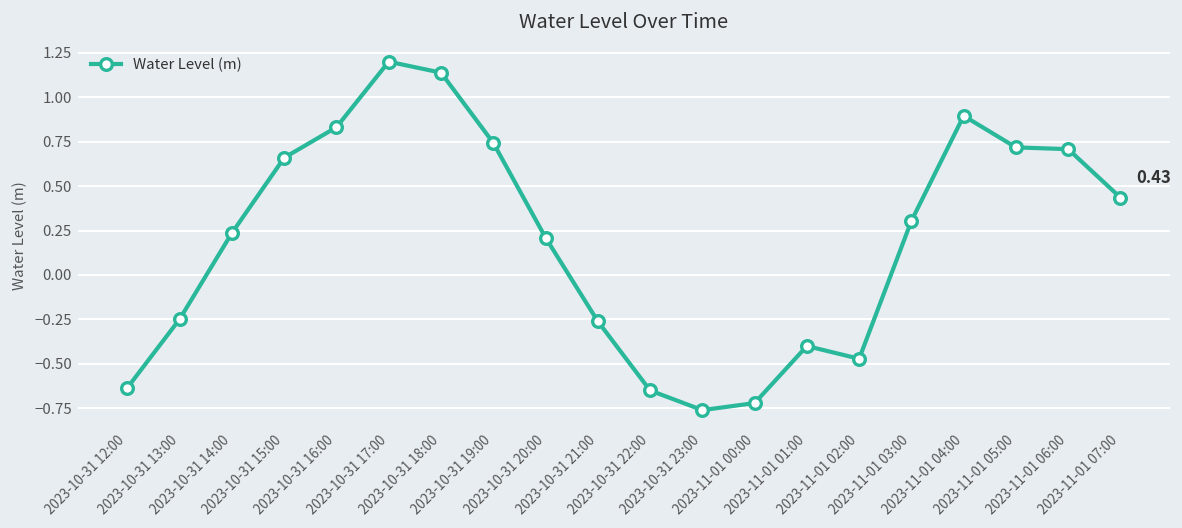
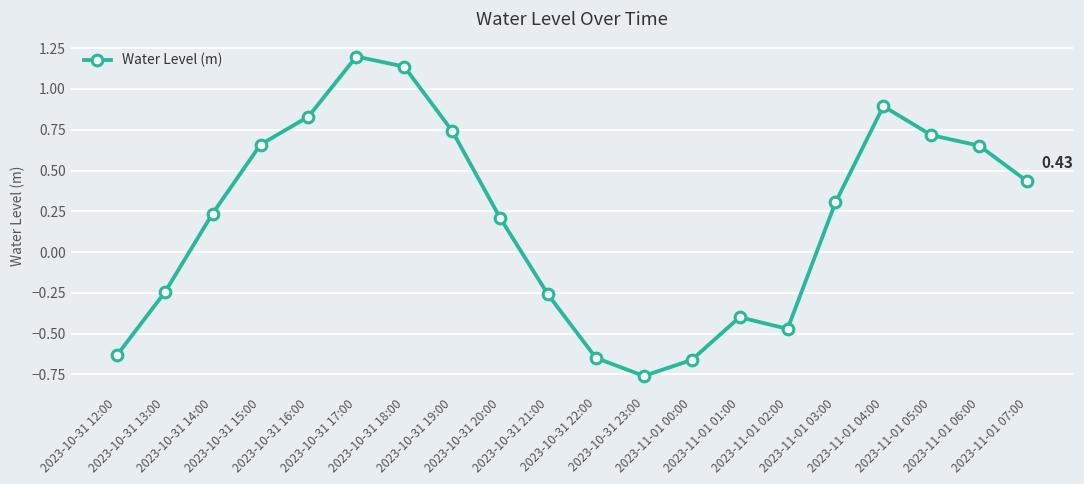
  {
    "2023-10-31 12:00": -0.63,
    "2023-10-31 13:00": -0.25,
    "2023-10-31 14:00": 0.24,
    "2023-10-31 15:00": 0.66,
    "2023-10-31 16:00": 0.83,
    "2023-10-31 17:00": 1.20,
    "2023-10-31 18:00": 1.14,
    "2023-10-31 19:00": 0.74,
    "2023-10-31 20:00": 0.21,
    "2023-10-31 21:00": -0.26,
    "2023-10-31 22:00": -0.65,
    "2023-10-31 23:00": -0.76,
-   "2023-11-01 00:00": -0.72,
+   "2023-11-01 00:00": -0.66,
    "2023-11-01 01:00": -0.40,
    "2023-11-01 02:00": -0.47,
    "2023-11-01 03:00": 0.30,
    "2023-11-01 04:00": 0.89,
    "2023-11-01 05:00": 0.72,
-   "2023-11-01 06:00": 0.71
+   "2023-11-01 06:00": 0.65
  }
